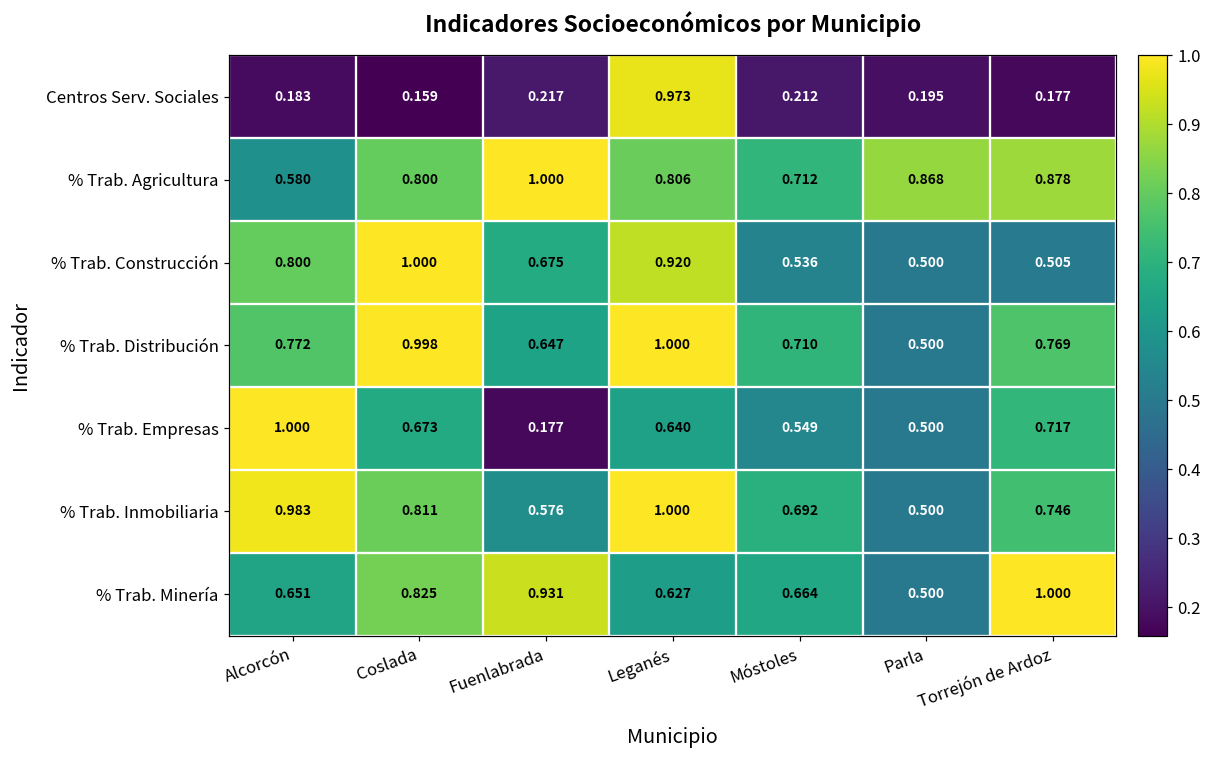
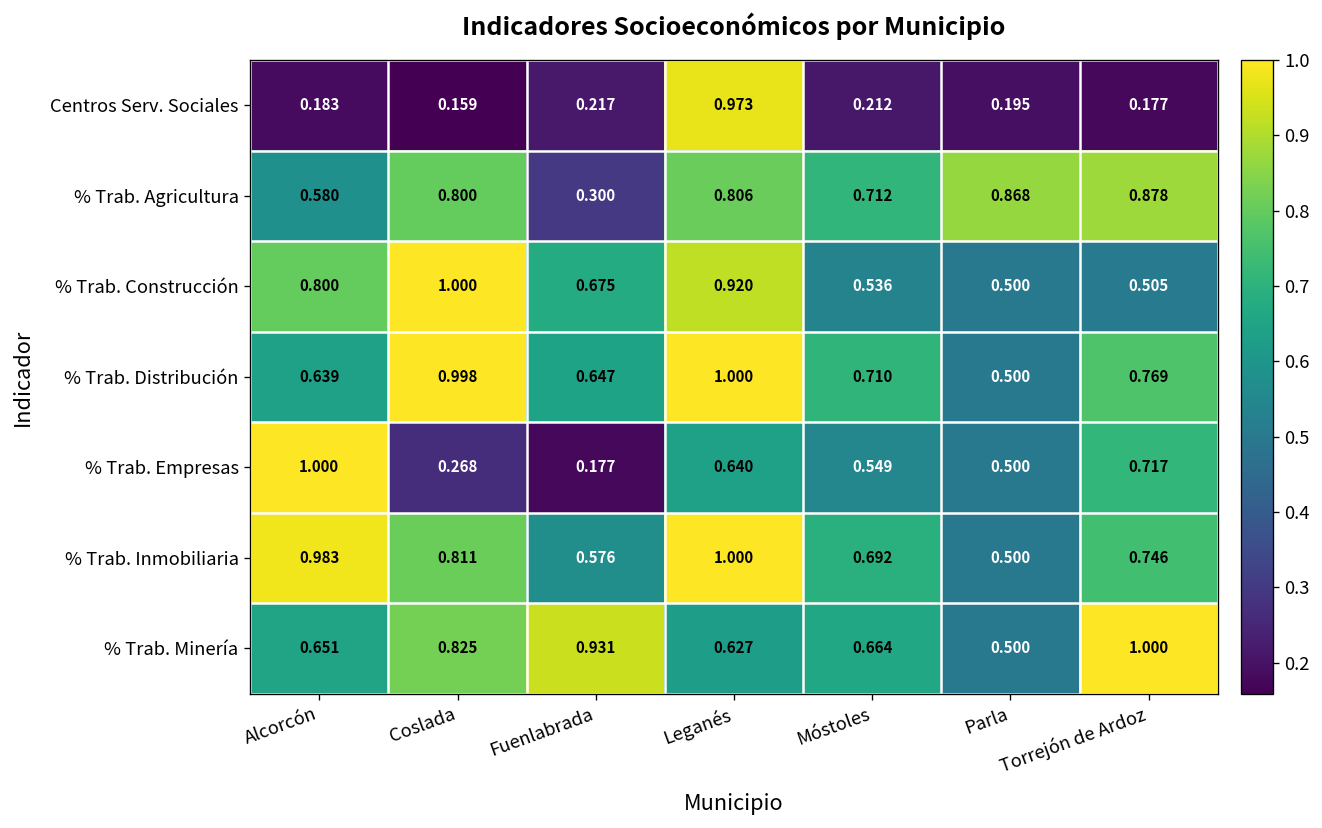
  {
    "Centros Serv. Sociales": {
      "Alcorcón": 0.183,
      "Coslada": 0.159,
      "Fuenlabrada": 0.217,
      "Leganés": 0.973,
      "Móstoles": 0.212,
      "Parla": 0.195,
      "Torrejón de Ardoz": 0.177
    },
    "% Trab. Agricultura": {
      "Alcorcón": 0.580,
      "Coslada": 0.800,
-     "Fuenlabrada": 1.000,
+     "Fuenlabrada": 0.300,
      "Leganés": 0.806,
      "Móstoles": 0.712,
      "Parla": 0.868,
      "Torrejón de Ardoz": 0.878
    },
    "% Trab. Construcción": {
      "Alcorcón": 0.800,
      "Coslada": 1.000,
      "Fuenlabrada": 0.675,
      "Leganés": 0.920,
      "Móstoles": 0.536,
      "Parla": 0.500,
      "Torrejón de Ardoz": 0.505
    },
    "% Trab. Distribución": {
-     "Alcorcón": 0.772,
+     "Alcorcón": 0.639,
      "Coslada": 0.998,
      "Fuenlabrada": 0.647,
      "Leganés": 1.000,
      "Móstoles": 0.710,
      "Parla": 0.500,
      "Torrejón de Ardoz": 0.769
    },
    "% Trab. Empresas": {
      "Alcorcón": 1.000,
-     "Coslada": 0.673,
+     "Coslada": 0.268,
      "Fuenlabrada": 0.177,
      "Leganés": 0.640,
      "Móstoles": 0.549,
      "Parla": 0.500,
      "Torrejón de Ardoz": 0.717
    },
    "% Trab. Inmobiliaria": {
      "Alcorcón": 0.983,
      "Coslada": 0.811,
      "Fuenlabrada": 0.576,
      "Leganés": 1.000,
      "Móstoles": 0.692,
      "Parla": 0.500,
      "Torrejón de Ardoz": 0.746
    },
    "% Trab. Minería": {
      "Alcorcón": 0.651,
      "Coslada": 0.825,
      "Fuenlabrada": 0.931,
      "Leganés": 0.627,
      "Móstoles": 0.664,
      "Parla": 0.500,
      "Torrejón de Ardoz": 1.000
    }
  }
